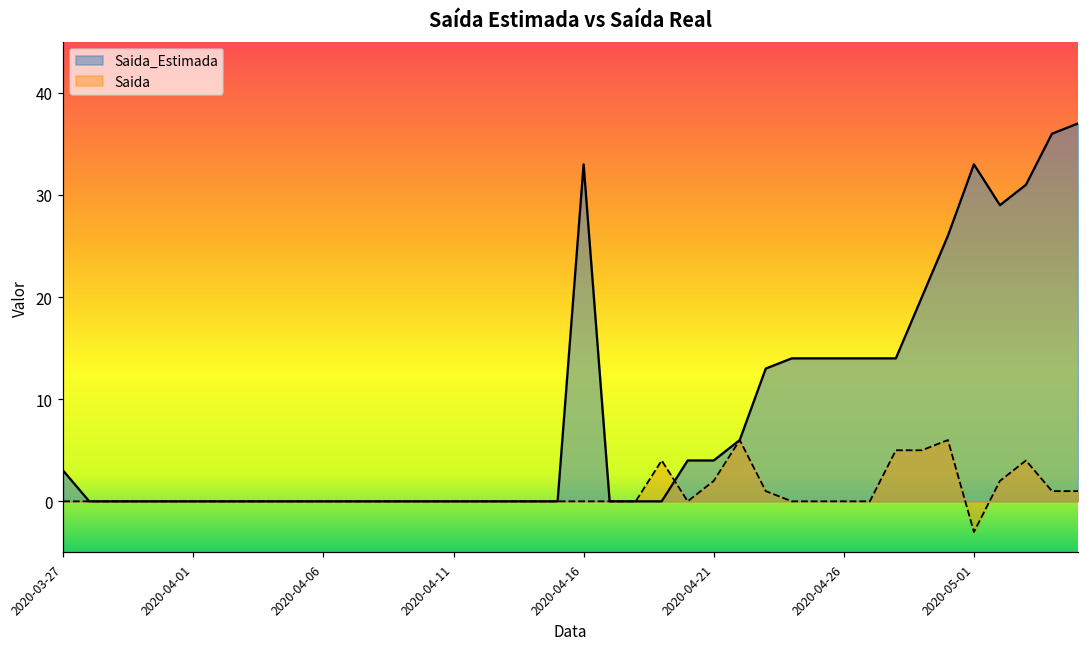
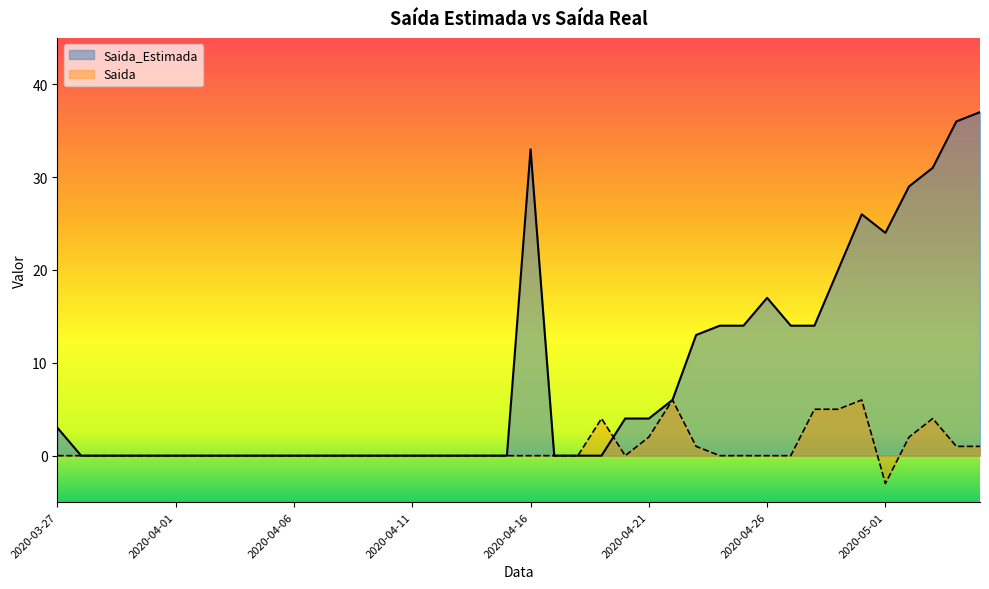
  {
    "Saida_Estimada": {
      "2020-03-27": 3,
      "2020-04-16": 33,
      "2020-04-21": 4,
-     "2020-04-26": 14,
-     "2020-05-01": 33
+     "2020-04-26": 17,
+     "2020-05-01": 24
    }
  }
